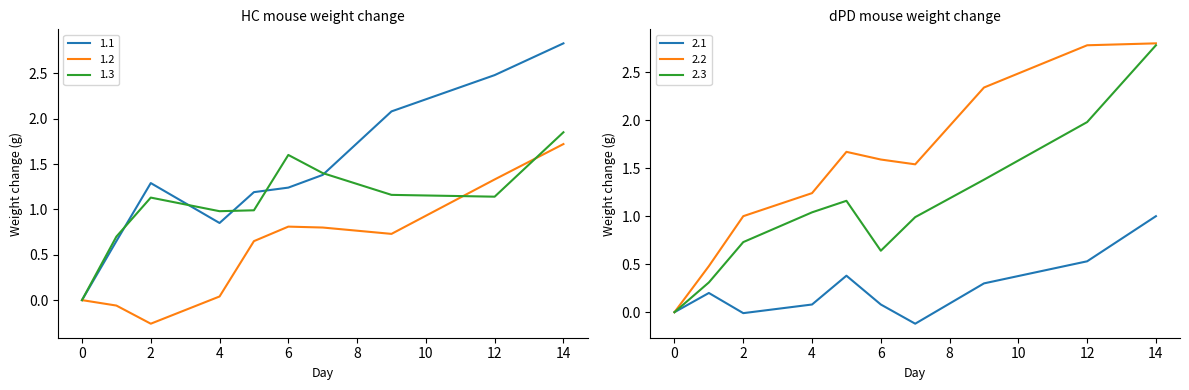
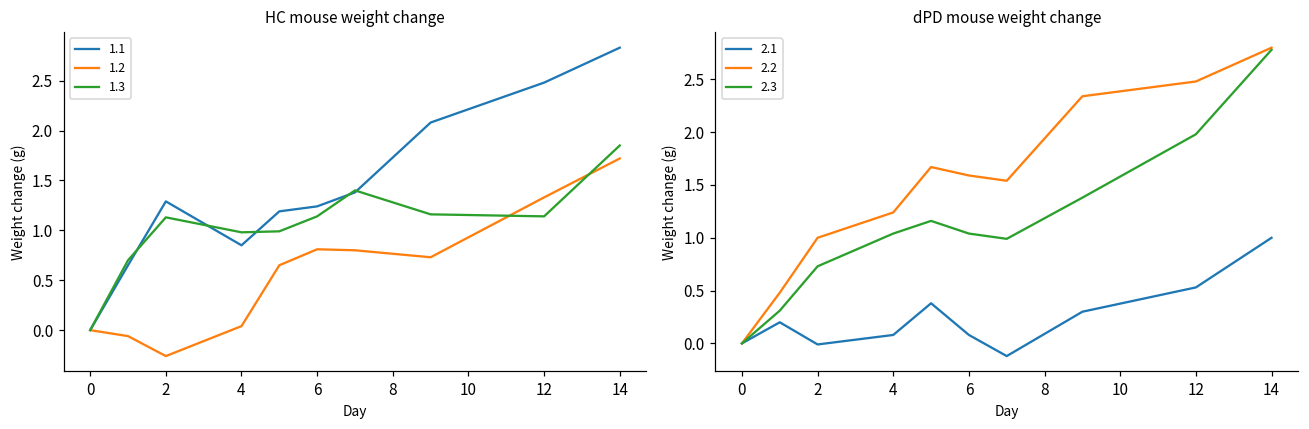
  {
    "HC mouse weight change": {
      "1.1": {
        "2": 1.3,
        "4": 0.9,
        "6": 1.2,
        "12": 2.5,
        "14": 2.8
      },
      "1.2": {
        "2": -0.3,
        "4": 0.0,
        "6": 0.8,
        "12": 1.3,
        "14": 1.7
      },
      "1.3": {
        "2": 1.1,
        "4": 1.0,
-       "6": 1.6,
+       "6": 1.1,
        "12": 1.1,
        "14": 1.9
      }
    },
    "dPD mouse weight change": {
      "2.1": {
        "2": 0.0,
        "4": 0.1,
        "6": 0.1,
        "12": 0.5,
        "14": 1.0
      },
      "2.2": {
        "2": 1.0,
        "4": 1.2,
        "6": 1.6,
-       "12": 2.8
+       "12": 2.5
      },
      "2.3": {
        "2": 0.7,
        "4": 1.0,
-       "6": 0.6,
+       "6": 1.0,
        "12": 2.0
      }
    }
  }
